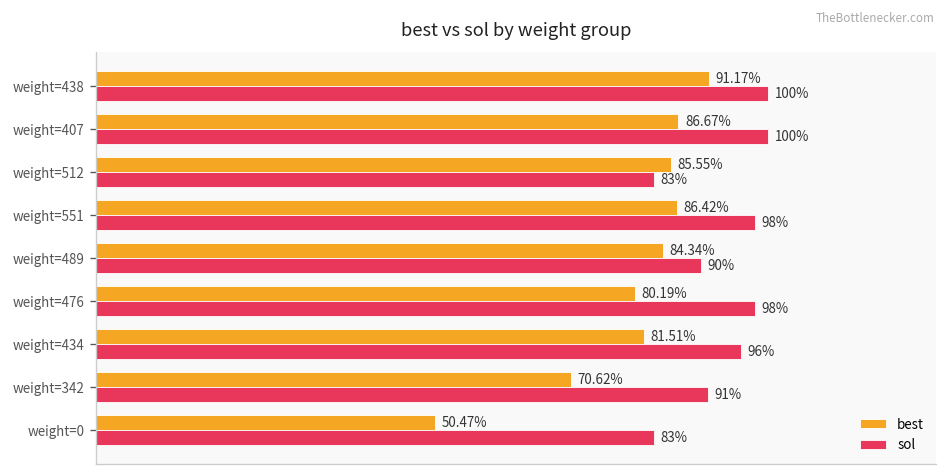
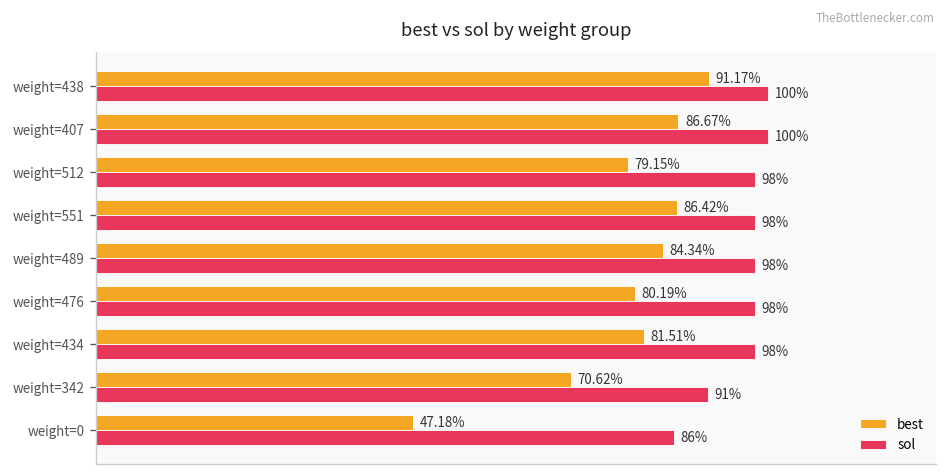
  {
    "best": {
      "weight=438": "91.17%",
      "weight=407": "86.67%",
-     "weight=512": "85.55%",
+     "weight=512": "79.15%",
      "weight=551": "86.42%",
      "weight=489": "84.34%",
      "weight=476": "80.19%",
      "weight=434": "81.51%",
      "weight=342": "70.62%",
-     "weight=0": "50.47%"
+     "weight=0": "47.18%"
    },
    "sol": {
      "weight=438": "100%",
      "weight=407": "100%",
-     "weight=512": "83%",
+     "weight=512": "98%",
      "weight=551": "98%",
-     "weight=489": "90%",
+     "weight=489": "98%",
      "weight=476": "98%",
-     "weight=434": "96%",
+     "weight=434": "98%",
      "weight=342": "91%",
-     "weight=0": "83%"
+     "weight=0": "86%"
    }
  }
